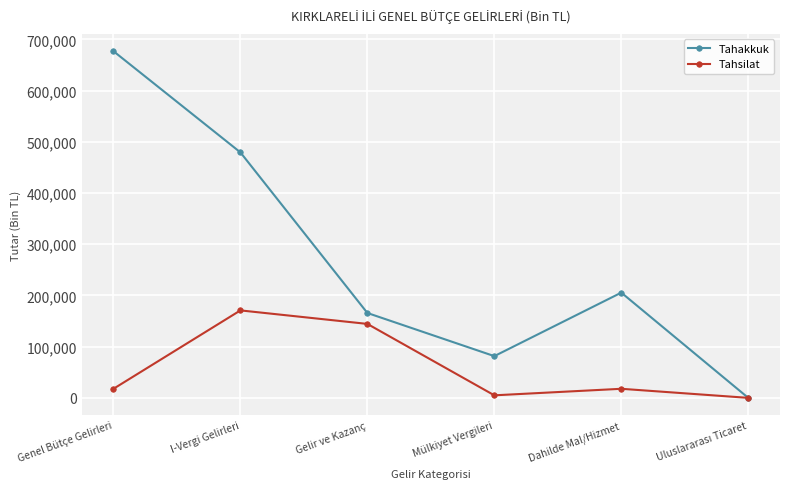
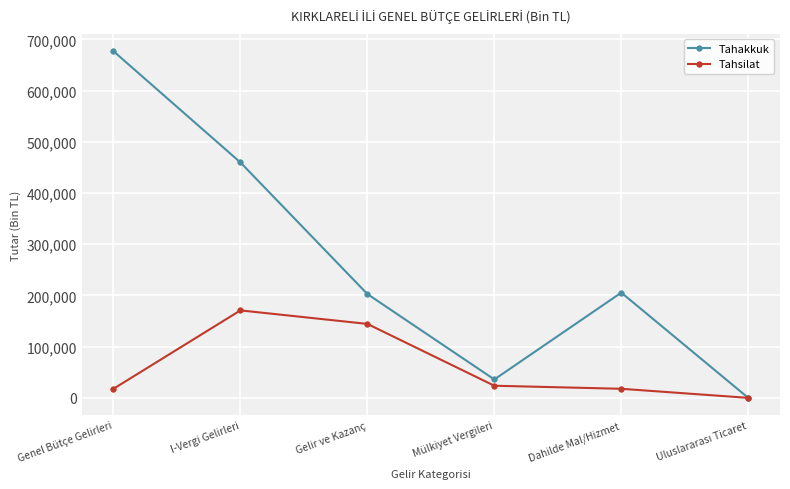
  {
    "Tahakkuk": {
      "Genel Bütçe Gelirleri": "680,000",
-     "I-Vergi Gelirleri": "480,000",
-     "Gelir ve Kazanç": "170,000",
-     "Mülkiyet Vergileri": "80,000",
+     "I-Vergi Gelirleri": "460,000",
+     "Gelir ve Kazanç": "200,000",
+     "Mülkiyet Vergileri": "40,000",
      "Dahilde Mal/Hizmet": "210,000"
    },
    "Tahsilat": {
      "Genel Bütçe Gelirleri": "20,000",
      "I-Vergi Gelirleri": "170,000",
      "Gelir ve Kazanç": "140,000",
-     "Mülkiyet Vergileri": "0",
+     "Mülkiyet Vergileri": "20,000",
      "Dahilde Mal/Hizmet": "20,000"
    }
  }
